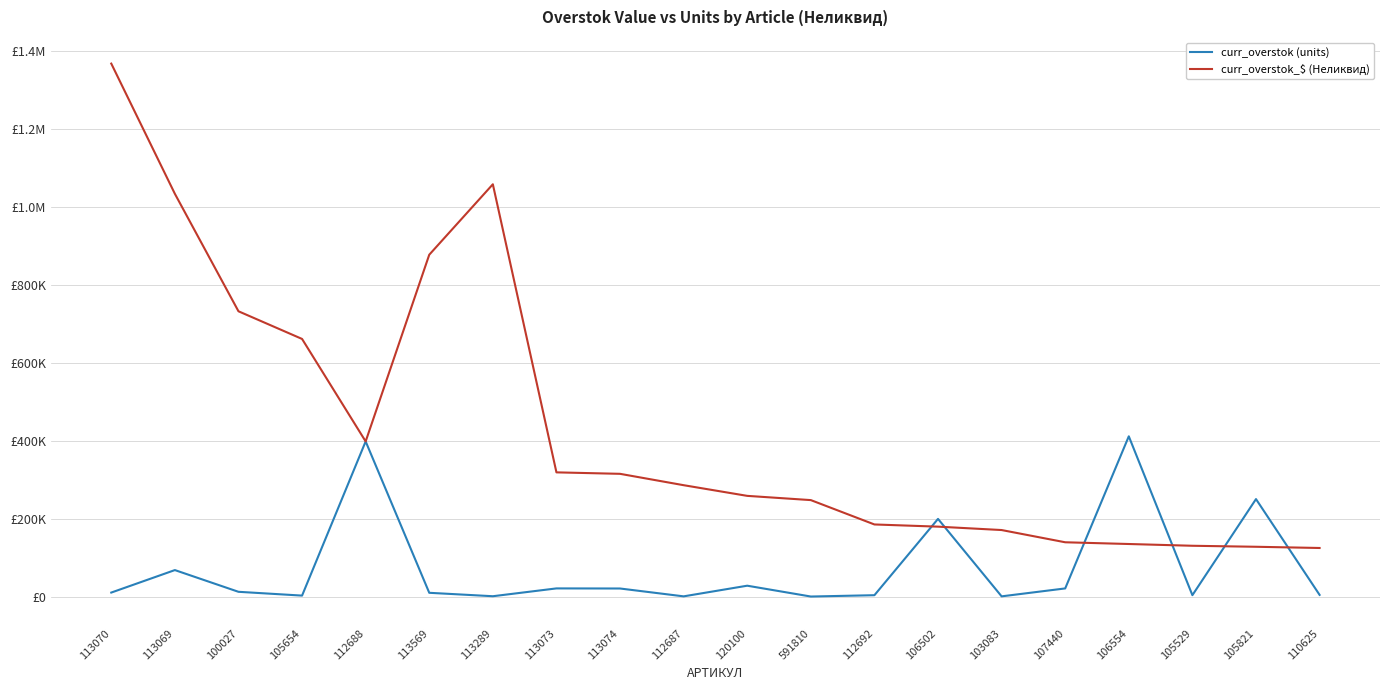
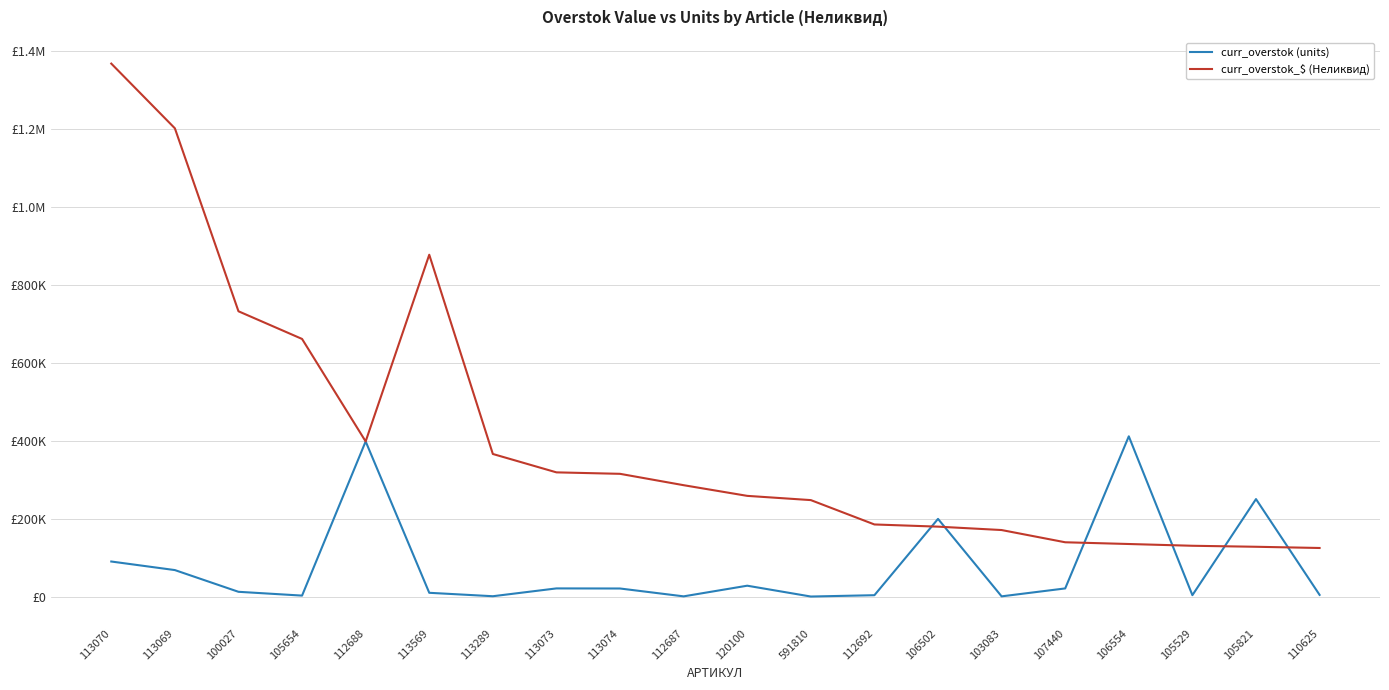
  {
    "curr_overstok (units)": {
-     "113070": "£10000",
+     "113070": "£90000",
      "113069": "£70000",
      "100027": "£10000",
      "105654": "£0",
      "113569": "£10000",
      "113289": "£0",
      "113073": "£20000",
      "113074": "£20000",
      "112687": "£0",
      "120100": "£30000",
      "591810": "£0",
      "112692": "£0",
      "106502": "£200000",
      "103083": "£0",
      "107440": "£20000",
      "106554": "£410000",
      "105529": "£0",
      "105821": "£250000",
      "110625": "£0"
    },
    "curr_overstok_$ (Неликвид)": {
      "113070": "£1370000",
-     "113069": "£1030000",
+     "113069": "£1200000",
      "100027": "£730000",
      "105654": "£660000",
      "113569": "£880000",
-     "113289": "£1060000",
+     "113289": "£370000",
      "113073": "£320000",
      "113074": "£320000",
      "112687": "£290000",
      "120100": "£260000",
      "591810": "£250000",
      "112692": "£190000",
      "106502": "£180000",
      "103083": "£170000",
      "107440": "£140000",
      "106554": "£130000",
      "105529": "£130000",
      "105821": "£130000",
      "110625": "£120000"
    }
  }
